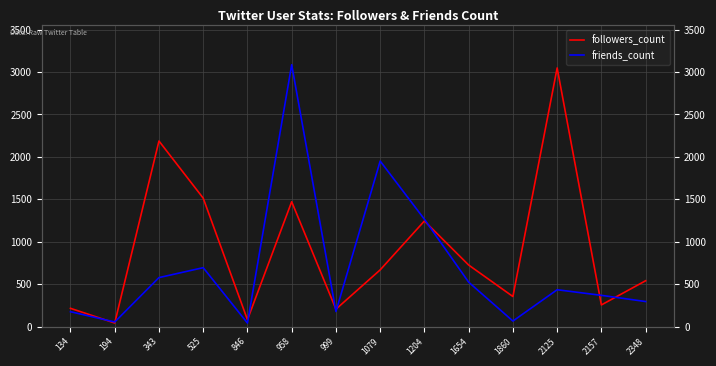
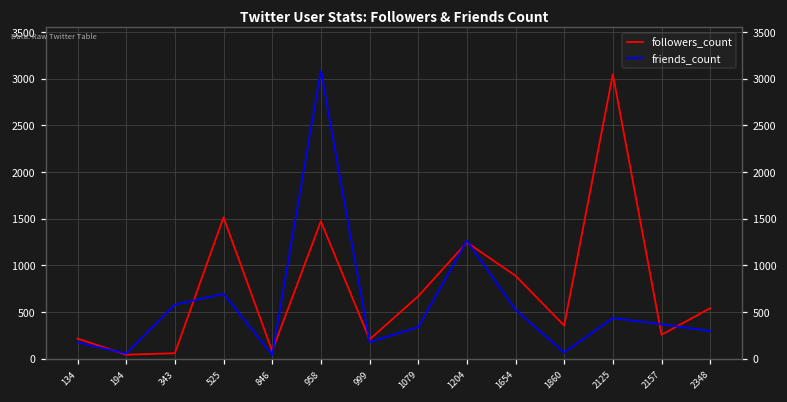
  {
    "followers_count": {
      "134": 200,
-     "343": 2200,
+     "343": 100,
      "525": 1500,
      "846": 100,
      "958": 1500,
      "1079": 700,
-     "1654": 700,
+     "1654": 900,
      "1860": 400,
      "2125": 3000,
      "2157": 300,
      "2348": 500
    },
    "friends_count": {
      "134": 200,
      "343": 600,
      "525": 700,
      "846": 0,
      "958": 3100,
-     "1079": 2000,
+     "1079": 300,
      "1654": 500,
      "1860": 100,
      "2125": 400,
      "2157": 400,
      "2348": 300
    }
  }
